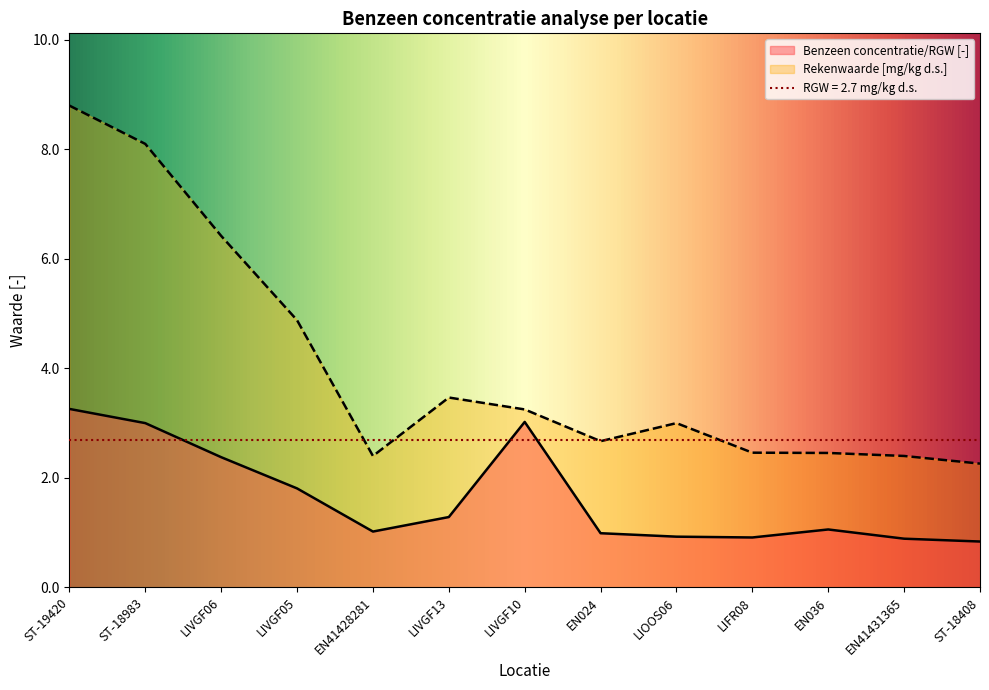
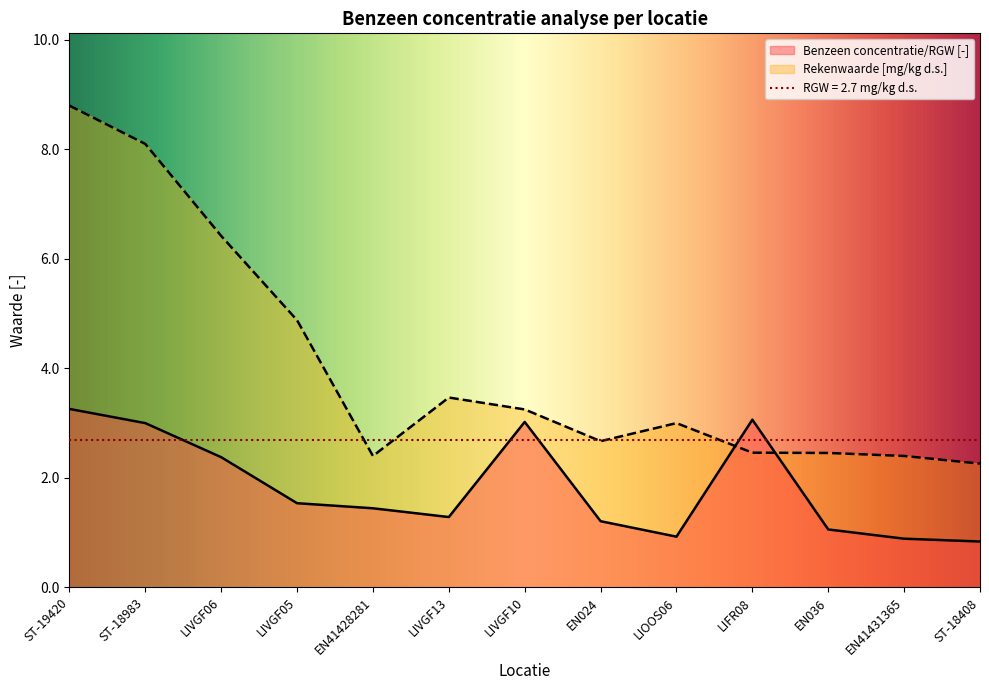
  {
    "Benzeen concentratie/RGW [-]": {
      "ST-19420": 3.3,
      "ST-18983": 3.0,
      "LIVGF06": 2.4,
-     "LIVGF05": 1.8,
-     "EN41428281": 1.0,
+     "LIVGF05": 1.5,
+     "EN41428281": 1.4,
      "LIVGF13": 1.3,
      "LIVGF10": 3.0,
-     "EN024": 1.0,
+     "EN024": 1.2,
      "LIOOS06": 0.9,
-     "LIFR08": 0.9,
+     "LIFR08": 3.1,
      "EN036": 1.1,
      "EN41431365": 0.9,
      "ST-18408": 0.8
    },
    "Rekenwaarde [mg/kg d.s.]": {
      "ST-19420": 8.8,
      "ST-18983": 8.1,
      "LIVGF06": 6.4,
      "LIVGF05": 4.9,
      "EN41428281": 2.4,
      "LIVGF13": 3.5,
      "LIVGF10": 3.3,
      "EN024": 2.7,
      "LIOOS06": 3.0,
      "LIFR08": 2.5,
      "EN036": 2.5,
      "EN41431365": 2.4,
      "ST-18408": 2.3
    }
  }
